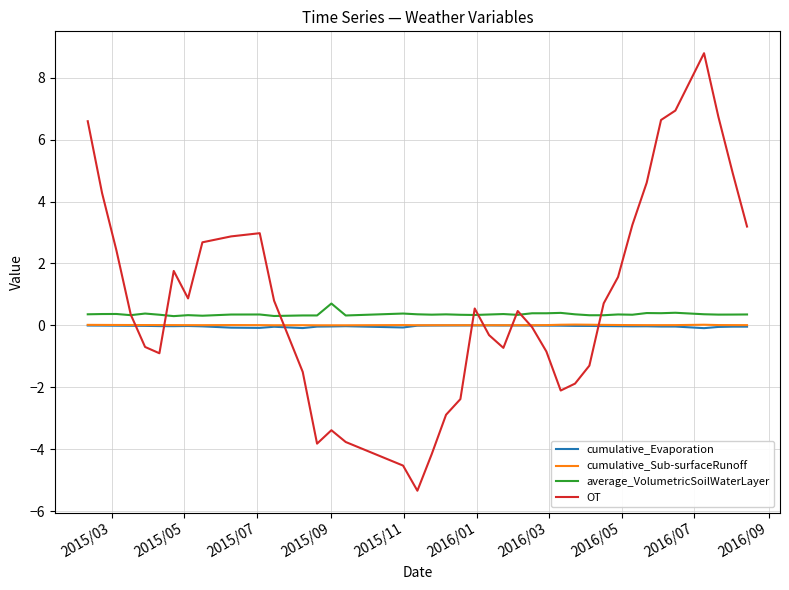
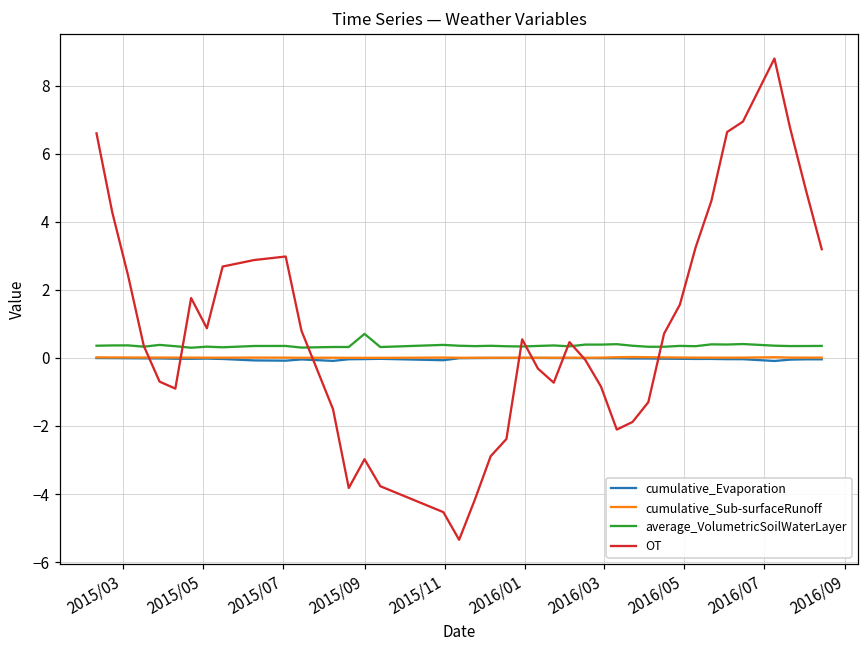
  {
    "average_VolumetricSoilWaterLayer": {
      "2015/09": 0.7
    },
    "OT": {
-     "2015/09": -3.4
+     "2015/09": -3.0
    }
  }
